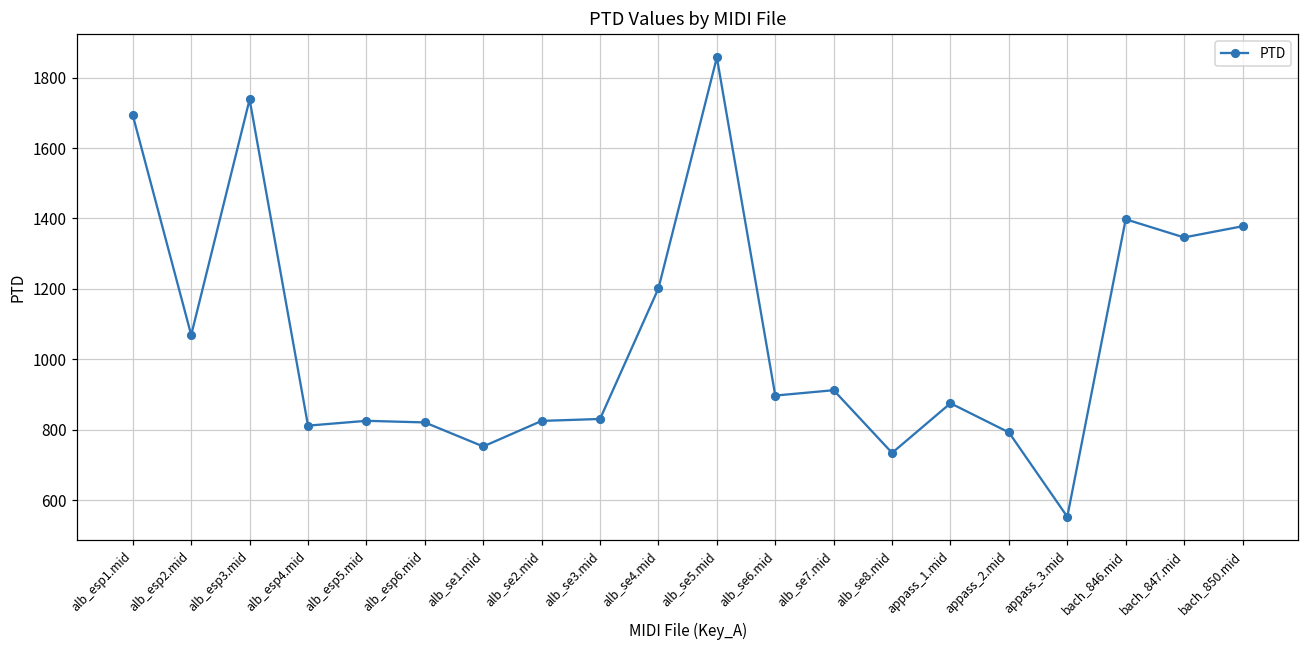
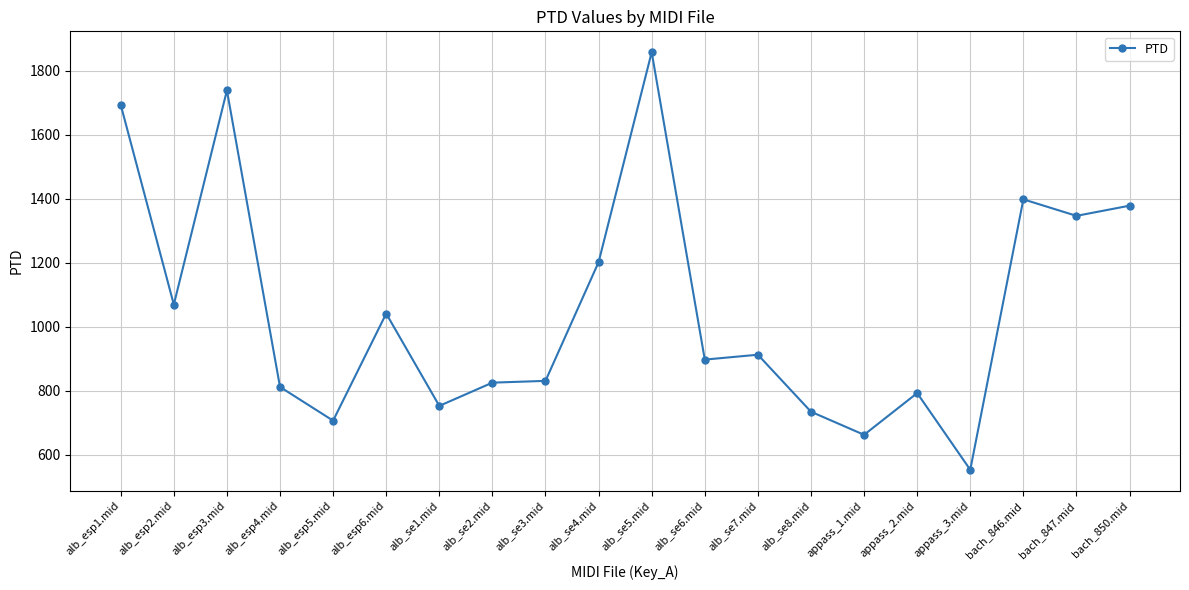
  {
    "alb_esp1.mid": 1690,
    "alb_esp2.mid": 1070,
    "alb_esp3.mid": 1740,
    "alb_esp4.mid": 810,
-   "alb_esp5.mid": 830,
-   "alb_esp6.mid": 820,
+   "alb_esp5.mid": 710,
+   "alb_esp6.mid": 1040,
    "alb_se1.mid": 750,
    "alb_se2.mid": 830,
    "alb_se3.mid": 830,
    "alb_se4.mid": 1200,
    "alb_se5.mid": 1860,
    "alb_se6.mid": 900,
    "alb_se7.mid": 910,
    "alb_se8.mid": 730,
-   "appass_1.mid": 880,
+   "appass_1.mid": 660,
    "appass_2.mid": 790,
    "appass_3.mid": 550,
    "bach_846.mid": 1400,
    "bach_847.mid": 1350,
    "bach_850.mid": 1380
  }
